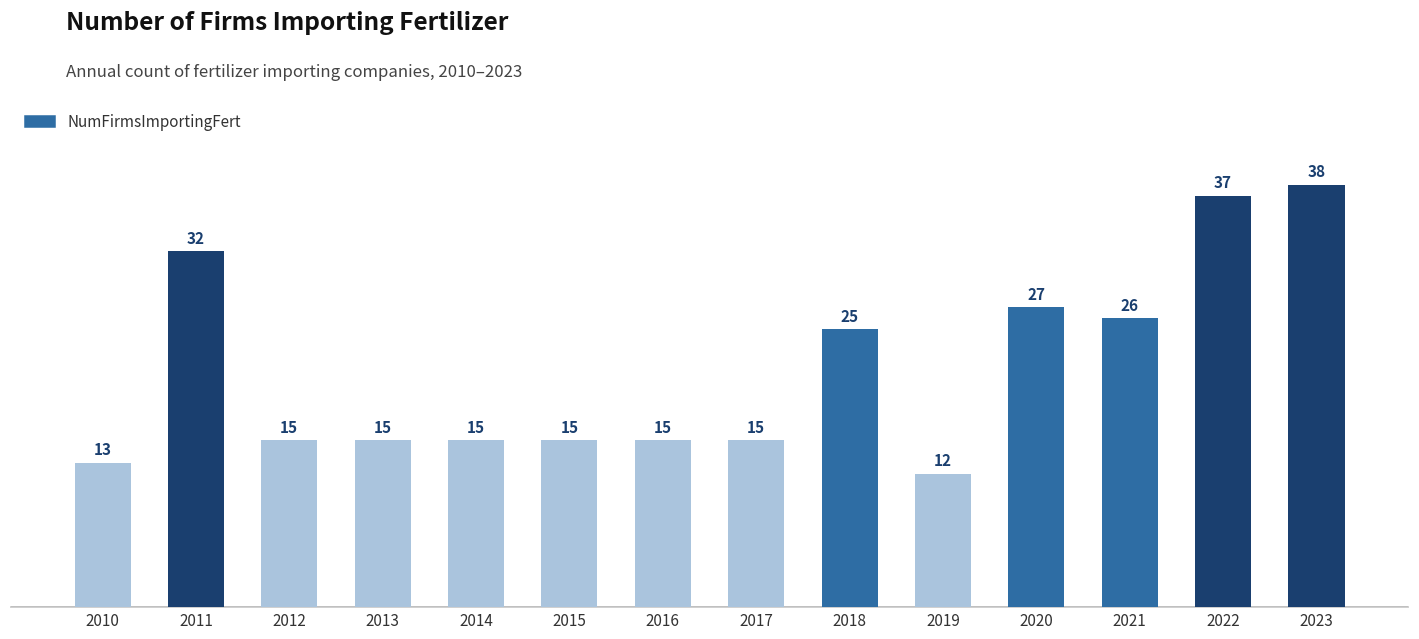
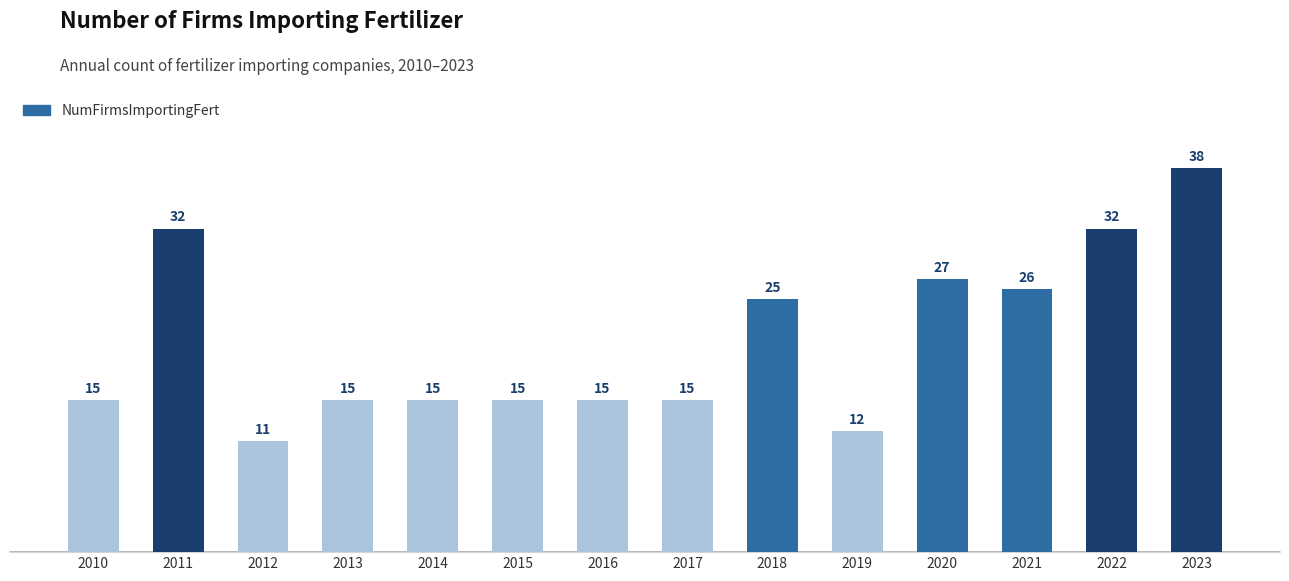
  {
-   "2010": 13,
+   "2010": 15,
    "2011": 32,
-   "2012": 15,
+   "2012": 11,
    "2013": 15,
    "2014": 15,
    "2015": 15,
    "2016": 15,
    "2017": 15,
    "2018": 25,
    "2019": 12,
    "2020": 27,
    "2021": 26,
-   "2022": 37,
+   "2022": 32,
    "2023": 38
  }
